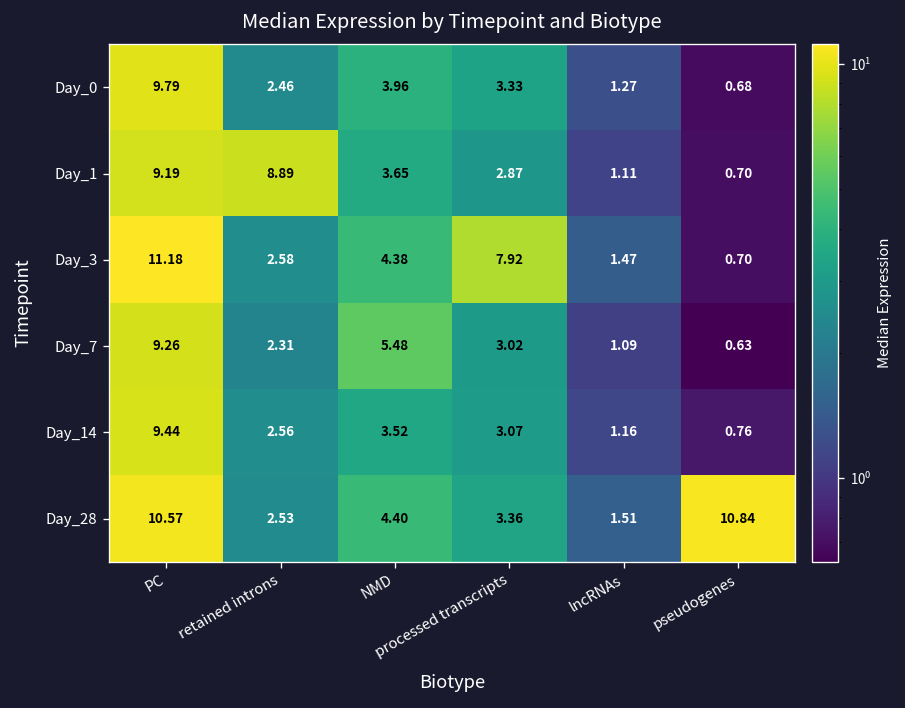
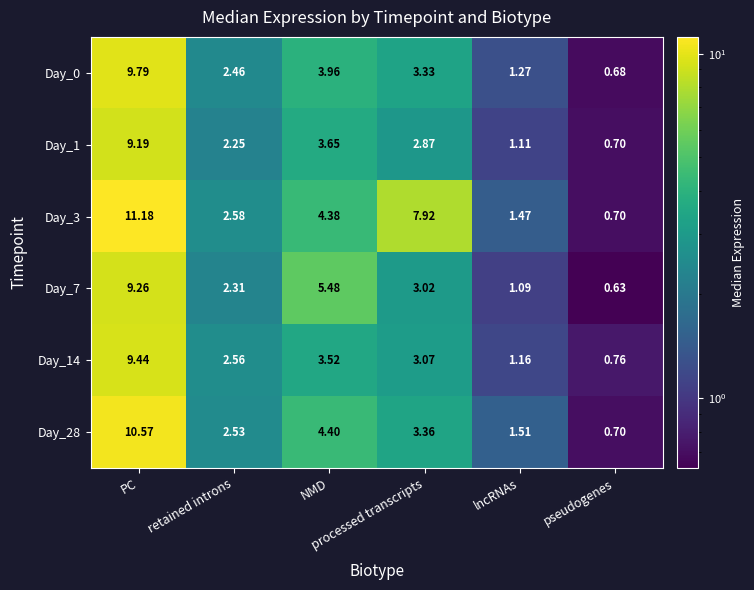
  {
    "Day_0": {
      "PC": 9.79,
      "retained introns": 2.46,
      "NMD": 3.96,
      "processed transcripts": 3.33,
      "lncRNAs": 1.27,
      "pseudogenes": 0.68
    },
    "Day_1": {
      "PC": 9.19,
-     "retained introns": 8.89,
+     "retained introns": 2.25,
      "NMD": 3.65,
      "processed transcripts": 2.87,
      "lncRNAs": 1.11,
      "pseudogenes": 0.70
    },
    "Day_3": {
      "PC": 11.18,
      "retained introns": 2.58,
      "NMD": 4.38,
      "processed transcripts": 7.92,
      "lncRNAs": 1.47,
      "pseudogenes": 0.70
    },
    "Day_7": {
      "PC": 9.26,
      "retained introns": 2.31,
      "NMD": 5.48,
      "processed transcripts": 3.02,
      "lncRNAs": 1.09,
      "pseudogenes": 0.63
    },
    "Day_14": {
      "PC": 9.44,
      "retained introns": 2.56,
      "NMD": 3.52,
      "processed transcripts": 3.07,
      "lncRNAs": 1.16,
      "pseudogenes": 0.76
    },
    "Day_28": {
      "PC": 10.57,
      "retained introns": 2.53,
      "NMD": 4.40,
      "processed transcripts": 3.36,
      "lncRNAs": 1.51,
-     "pseudogenes": 10.84
+     "pseudogenes": 0.70
    }
  }
